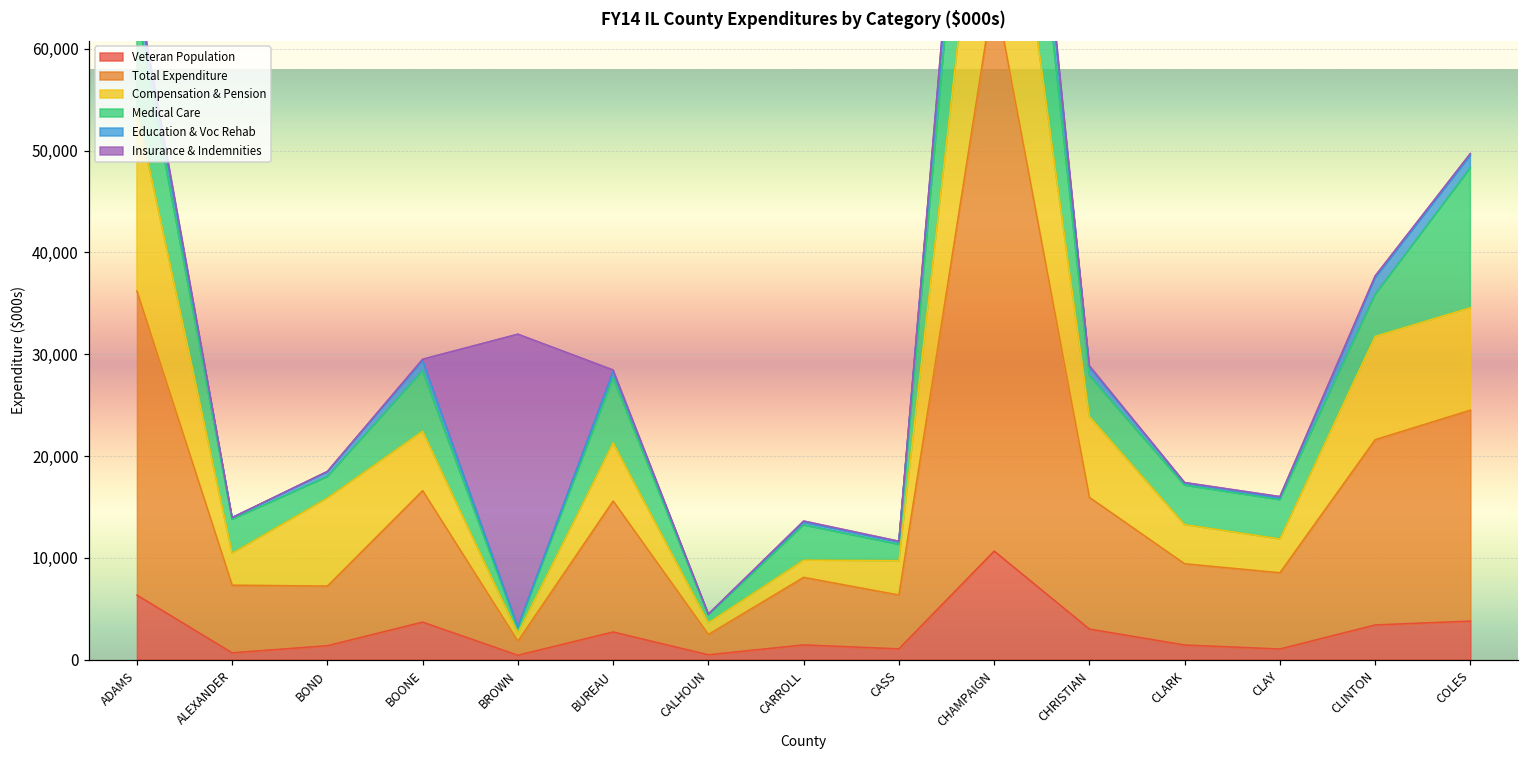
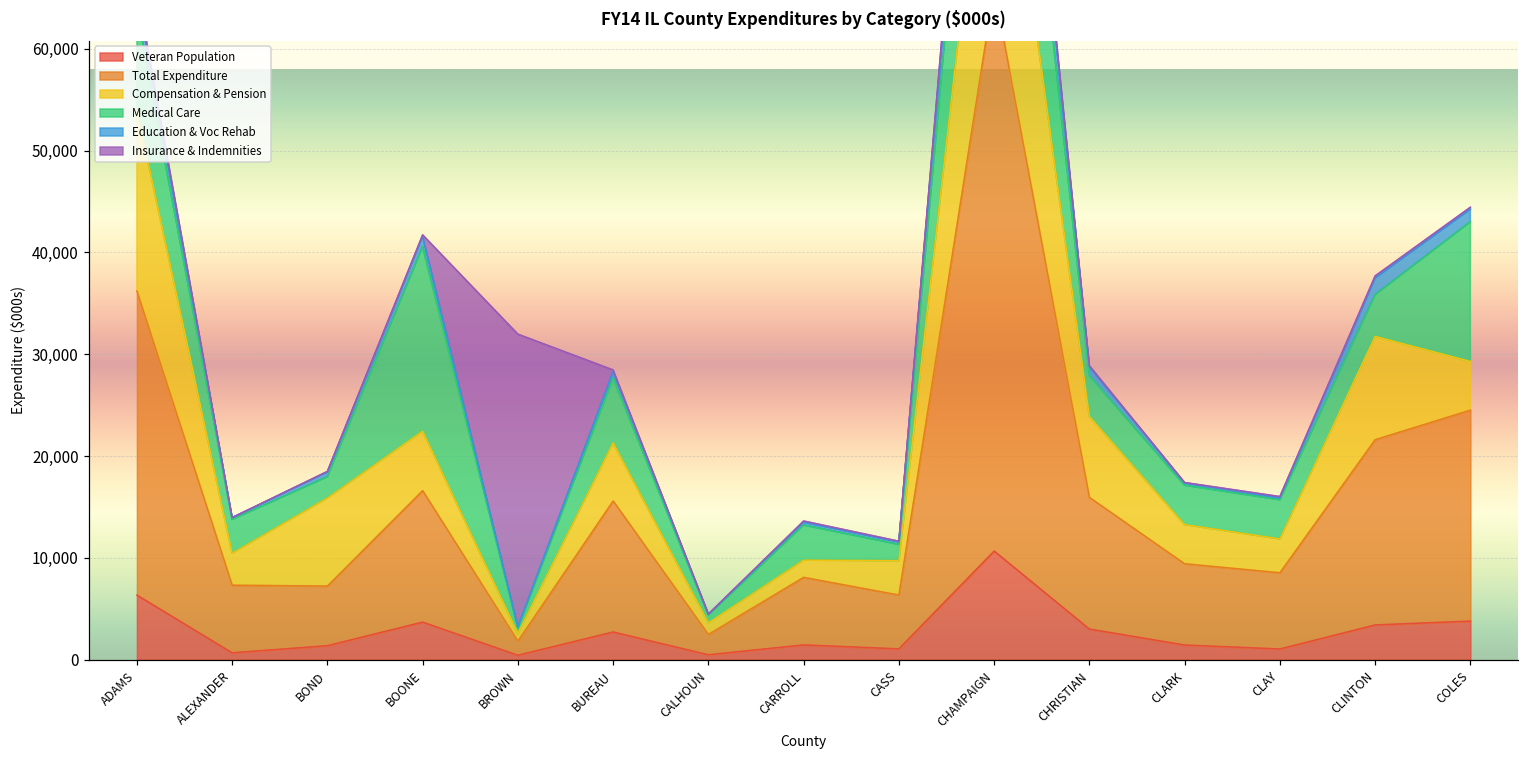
  {
    "Compensation & Pension": {
      "ALEXANDER": "3,000",
      "BOND": "9,000",
      "BOONE": "6,000",
      "BROWN": "1,000",
      "BUREAU": "6,000",
      "CALHOUN": "1,000",
      "CARROLL": "2,000",
      "CASS": "3,000",
      "CHRISTIAN": "8,000",
      "CLARK": "4,000",
      "CLAY": "3,000",
      "CLINTON": "10,000",
-     "COLES": "10,000"
+     "COLES": "5,000"
    },
    "Medical Care": {
      "BOND": "2,000",
-     "BOONE": "6,000",
+     "BOONE": "18,000",
      "BUREAU": "6,000",
      "CARROLL": "3,000",
      "CHRISTIAN": "4,000",
      "CLINTON": "4,000",
      "COLES": "14,000"
    },
    "Insurance & Indemnities": {
      "BROWN": "29,000"
    }
  }
